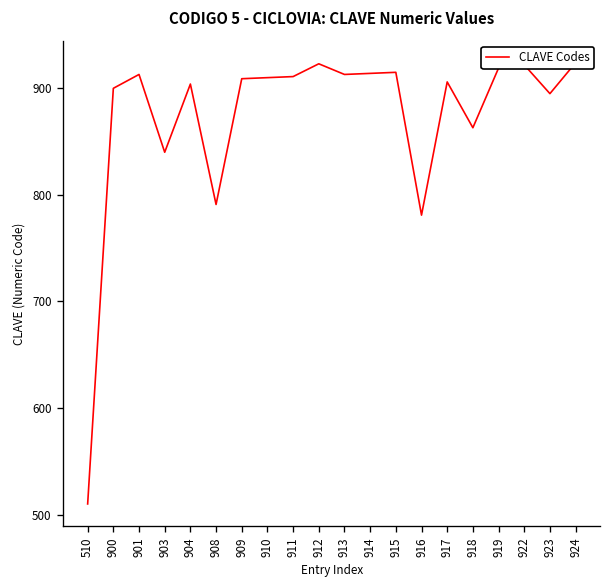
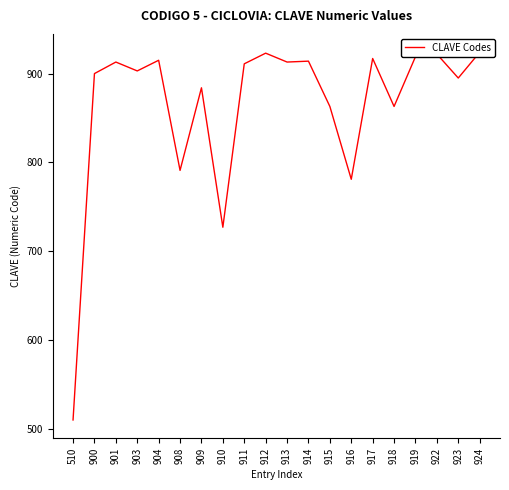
  {
    "510": 510,
    "900": 900,
    "901": 910,
-   "903": 840,
-   "904": 900,
+   "903": 900,
+   "904": 920,
    "908": 790,
-   "909": 910,
-   "910": 910,
+   "909": 880,
+   "910": 730,
    "911": 910,
    "912": 920,
    "913": 910,
    "914": 910,
-   "915": 920,
+   "915": 860,
    "916": 780,
-   "917": 910,
+   "917": 920,
    "918": 860,
    "919": 920,
    "923": 900
  }
